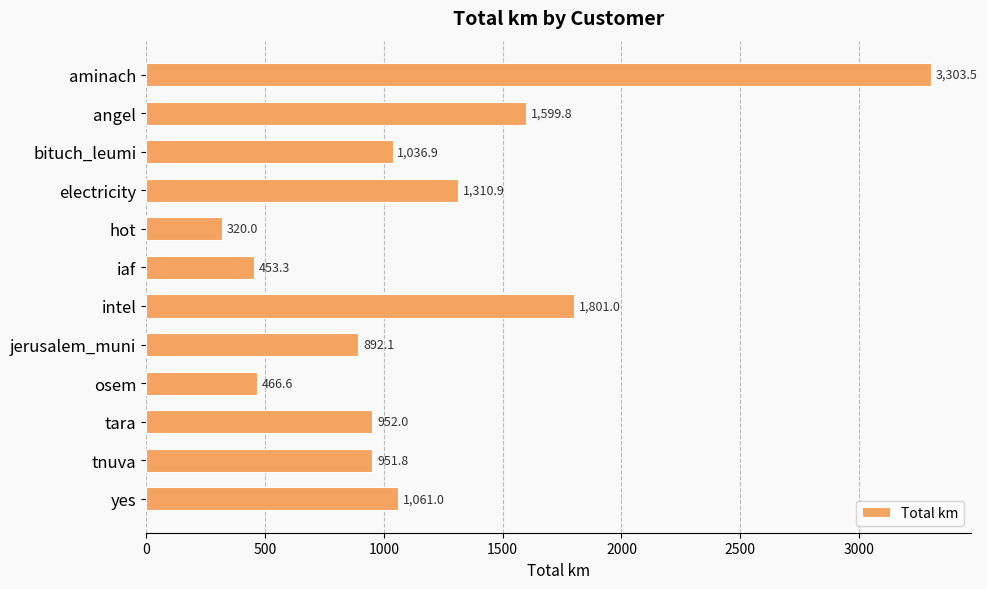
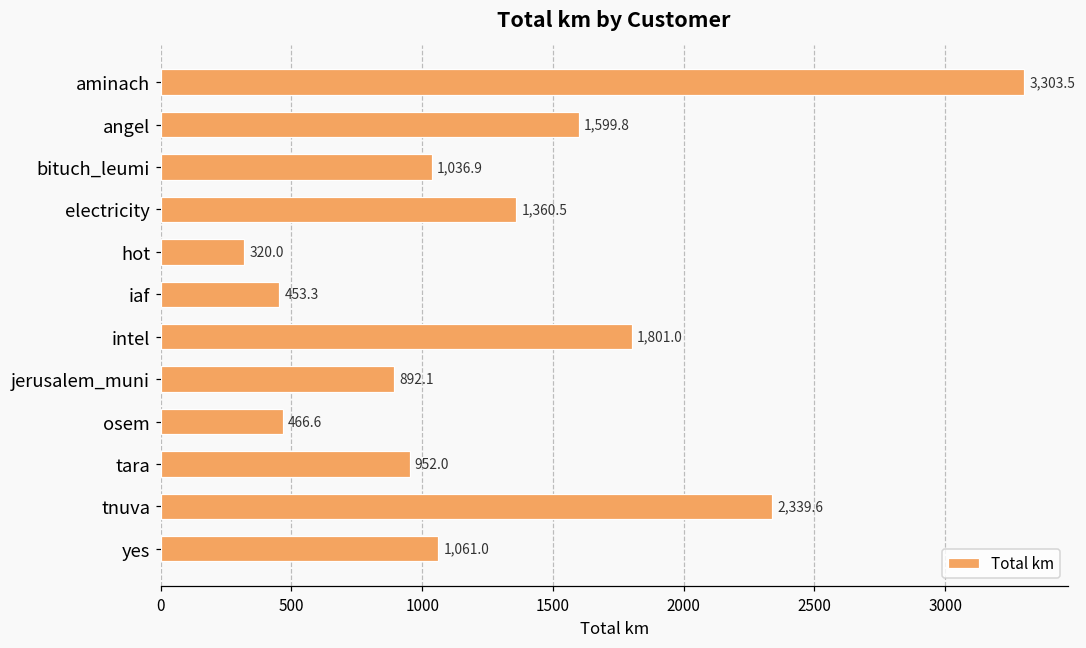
  {
    "aminach": "3,303.5",
    "angel": "1,599.8",
    "bituch_leumi": "1,036.9",
-   "electricity": "1,310.9",
+   "electricity": "1,360.5",
    "hot": "320.0",
    "iaf": "453.3",
    "intel": "1,801.0",
    "jerusalem_muni": "892.1",
    "osem": "466.6",
    "tara": "952.0",
-   "tnuva": "951.8",
+   "tnuva": "2,339.6",
    "yes": "1,061.0"
  }
